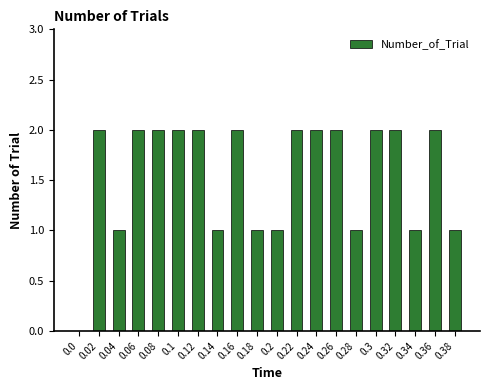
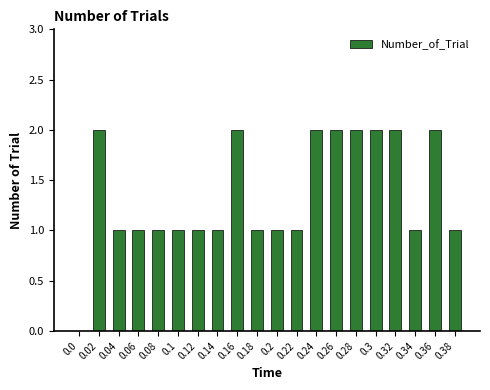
  {
    "0.0": 0,
    "0.02": 2,
    "0.04": 1,
-   "0.06": 2,
-   "0.08": 2,
-   "0.1": 2,
-   "0.12": 2,
+   "0.06": 1,
+   "0.08": 1,
+   "0.1": 1,
+   "0.12": 1,
    "0.14": 1,
    "0.16": 2,
    "0.18": 1,
    "0.2": 1,
-   "0.22": 2,
+   "0.22": 1,
    "0.24": 2,
    "0.26": 2,
-   "0.28": 1,
+   "0.28": 2,
    "0.3": 2,
    "0.32": 2,
    "0.34": 1,
    "0.36": 2,
    "0.38": 1
  }
